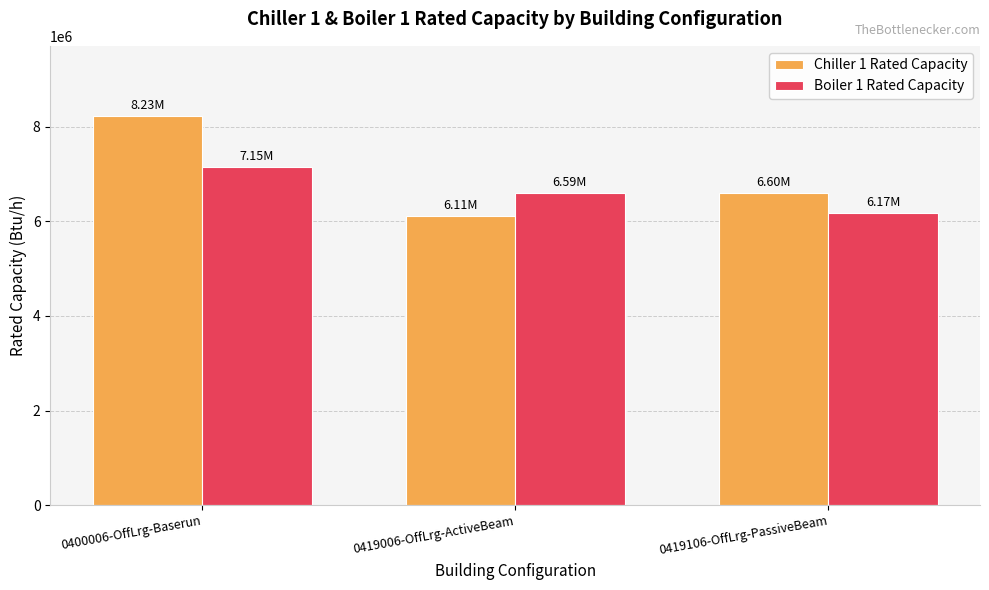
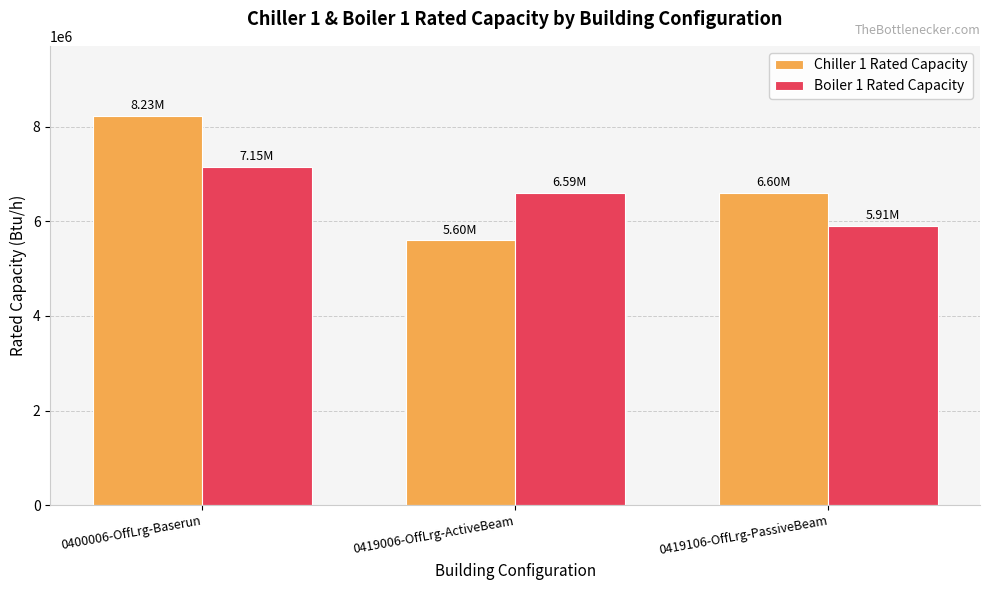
  {
    "Chiller 1 Rated Capacity": {
      "0400006-OffLrg-Baserun": "8.23M",
-     "0419006-OffLrg-ActiveBeam": "6.11M",
+     "0419006-OffLrg-ActiveBeam": "5.60M",
      "0419106-OffLrg-PassiveBeam": "6.60M"
    },
    "Boiler 1 Rated Capacity": {
      "0400006-OffLrg-Baserun": "7.15M",
      "0419006-OffLrg-ActiveBeam": "6.59M",
-     "0419106-OffLrg-PassiveBeam": "6.17M"
+     "0419106-OffLrg-PassiveBeam": "5.91M"
    }
  }
